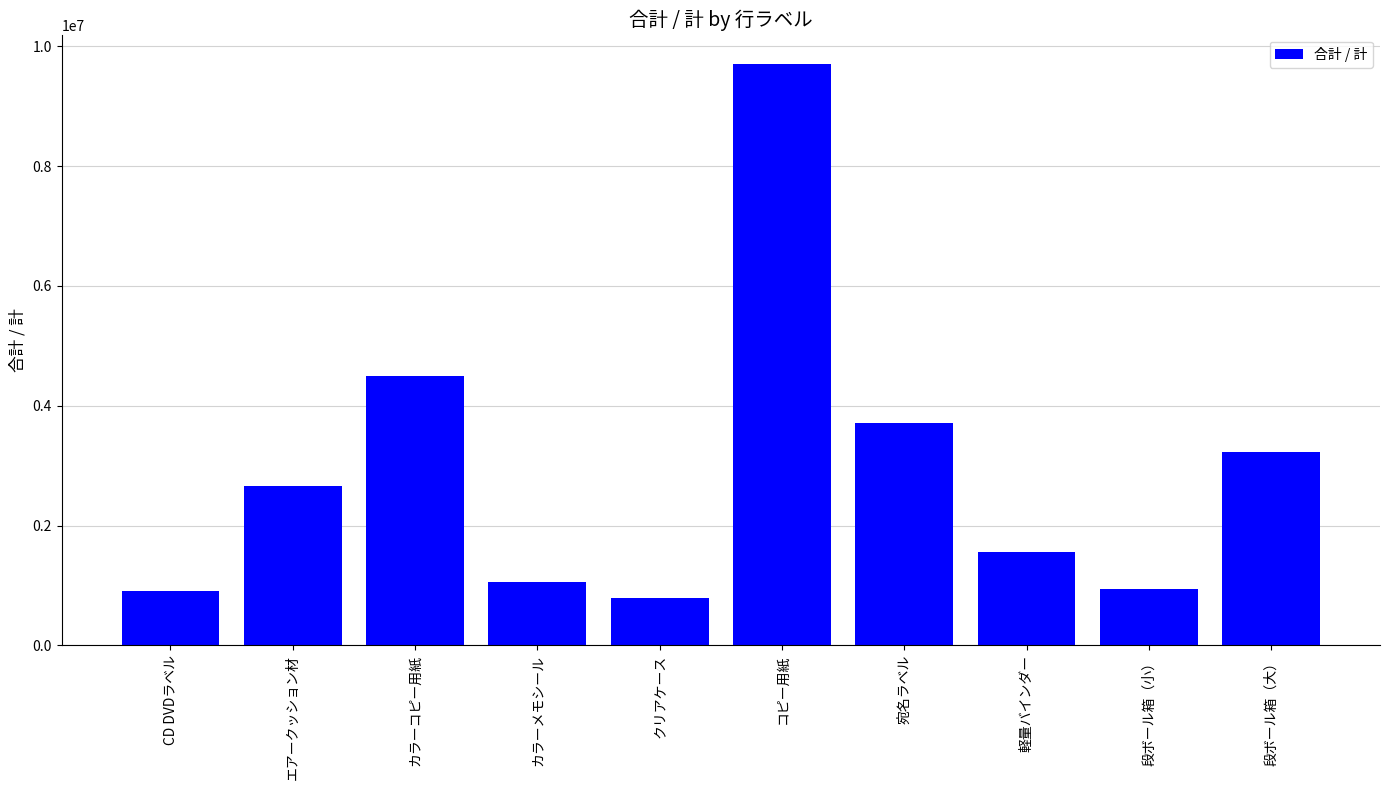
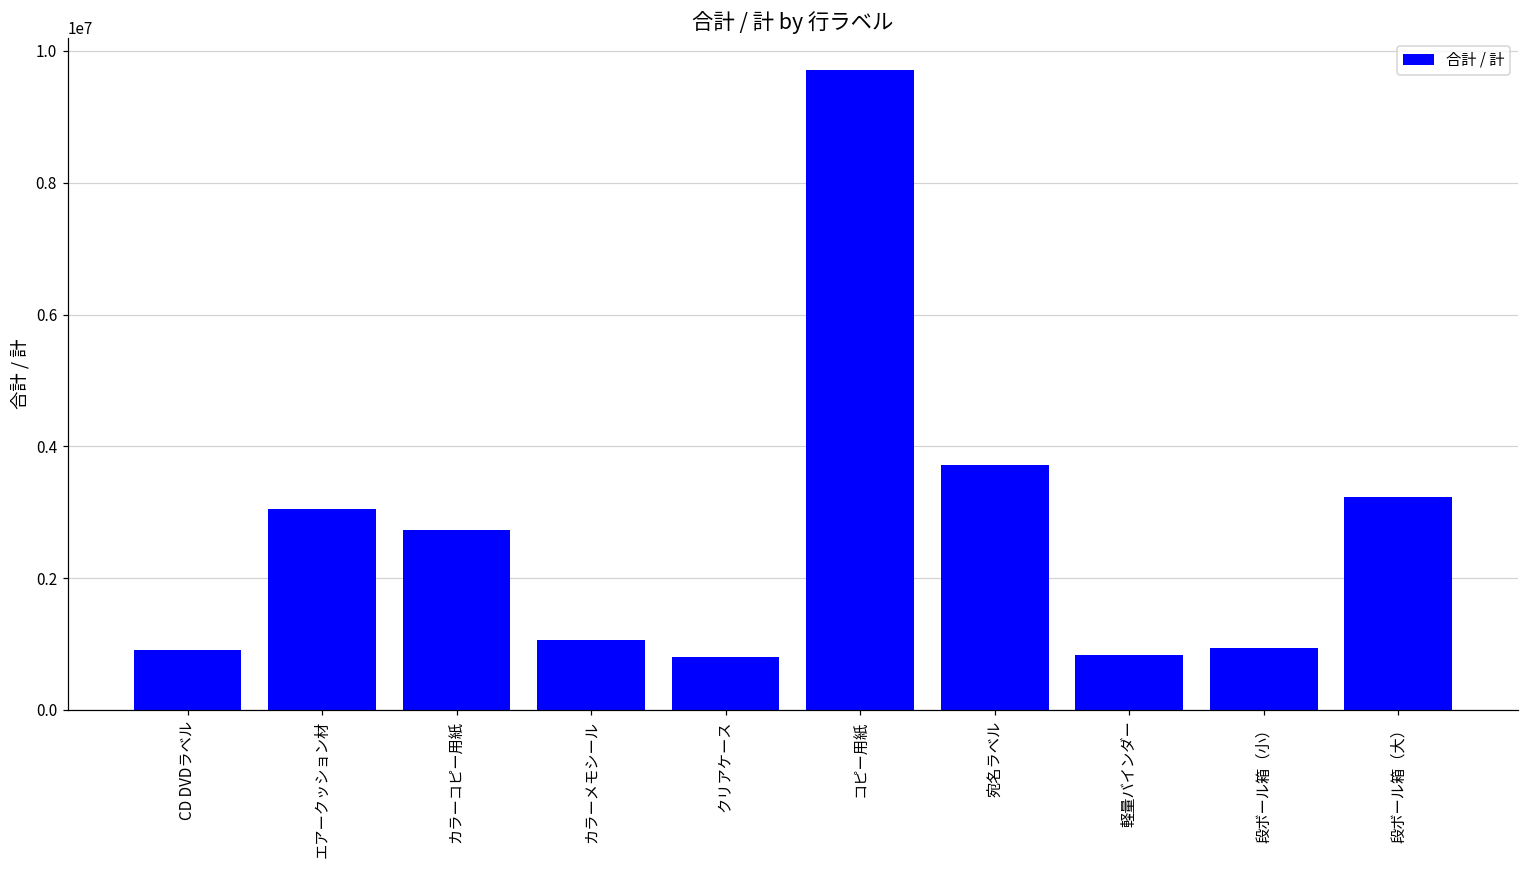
  {
    "CD DVDラベル": 900000,
-   "エアークッション材": 2700000,
-   "カラーコピー用紙": 4500000,
+   "エアークッション材": 3000000,
+   "カラーコピー用紙": 2700000,
    "カラーメモシール": 1100000,
    "クリアケース": 800000,
    "コピー用紙": 9700000,
    "宛名ラベル": 3700000,
-   "軽量バインダー": 1600000,
+   "軽量バインダー": 800000,
    "段ボール箱（小）": 900000,
    "段ボール箱（大）": 3200000
  }
